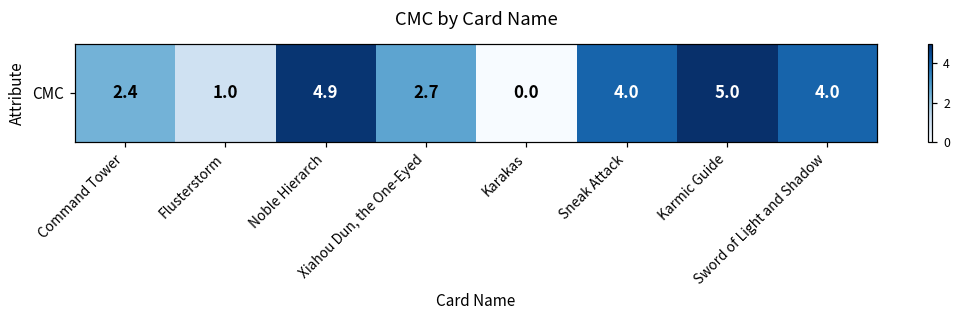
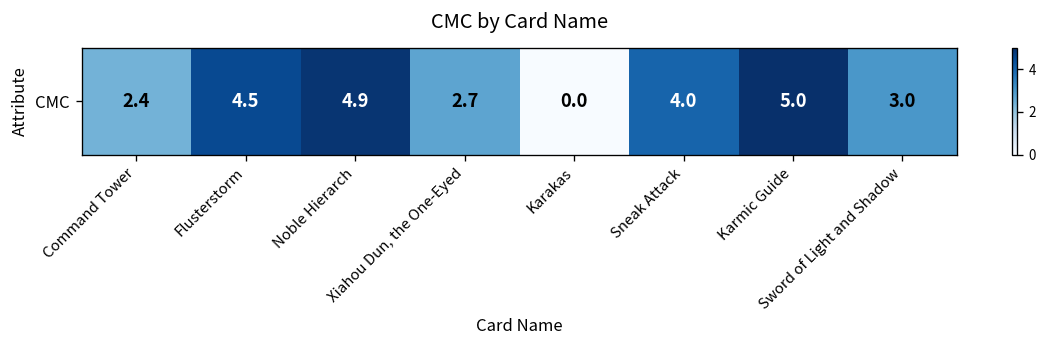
  {
    "CMC": {
      "Command Tower": 2.4,
-     "Flusterstorm": 1.0,
+     "Flusterstorm": 4.5,
      "Noble Hierarch": 4.9,
      "Xiahou Dun, the One-Eyed": 2.7,
      "Karakas": 0.0,
      "Sneak Attack": 4.0,
      "Karmic Guide": 5.0,
-     "Sword of Light and Shadow": 4.0
+     "Sword of Light and Shadow": 3.0
    }
  }
